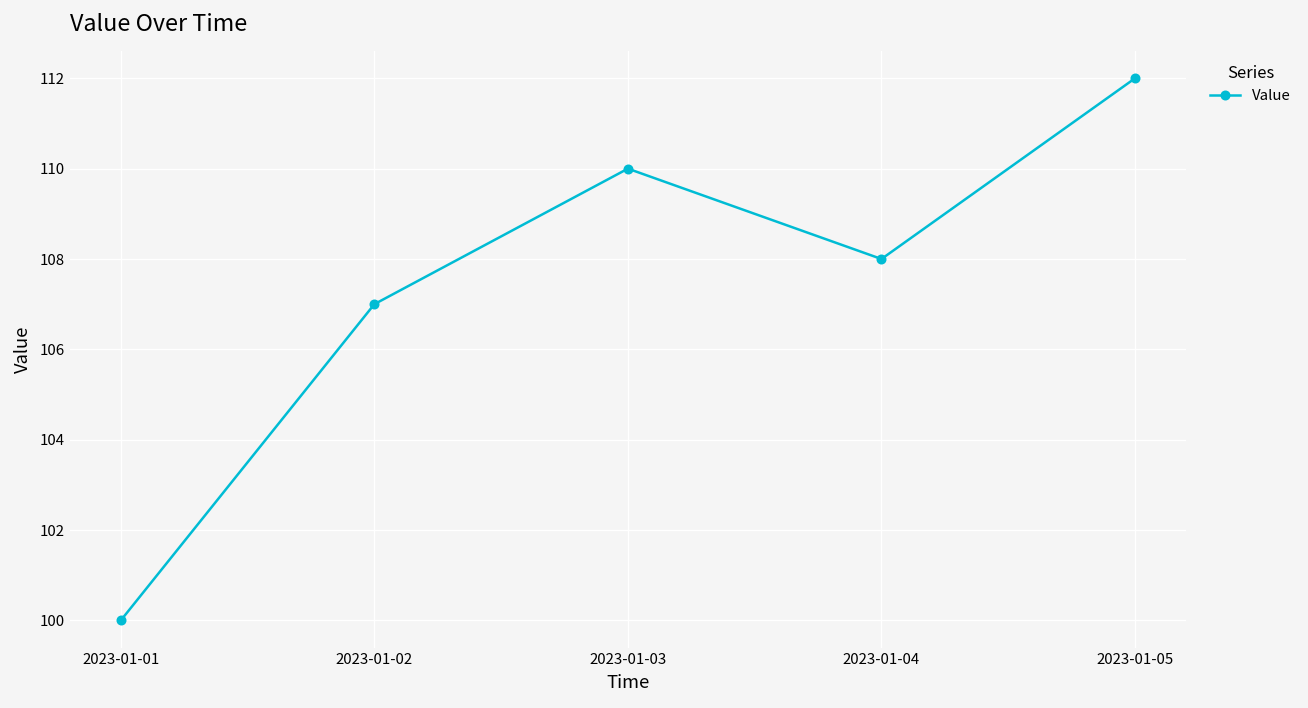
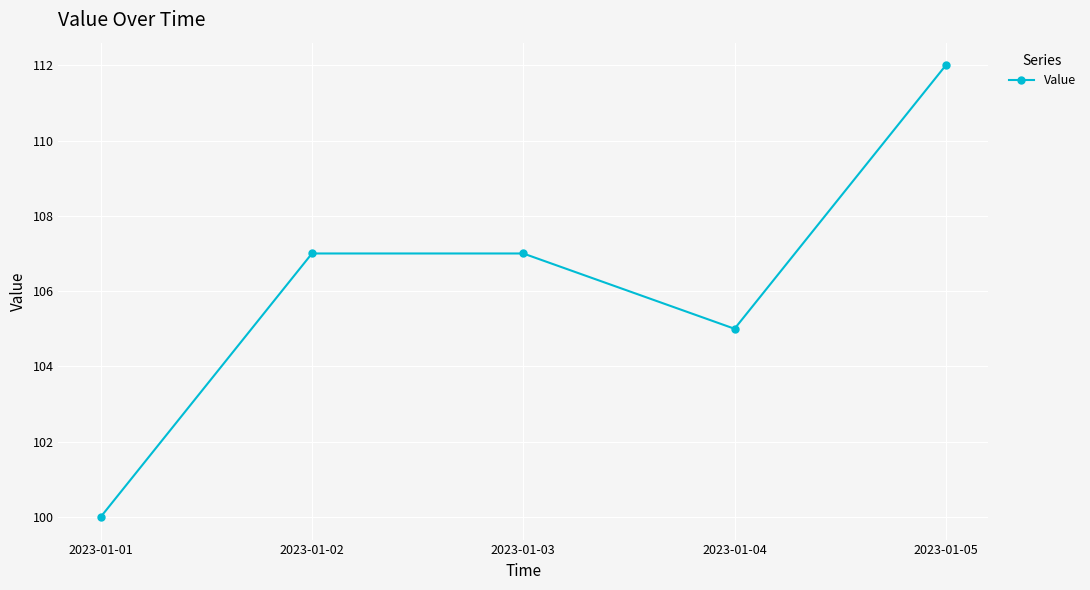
  {
    "2023-01-01": 100,
    "2023-01-02": 107,
-   "2023-01-03": 110,
-   "2023-01-04": 108,
+   "2023-01-03": 107,
+   "2023-01-04": 105,
    "2023-01-05": 112
  }
